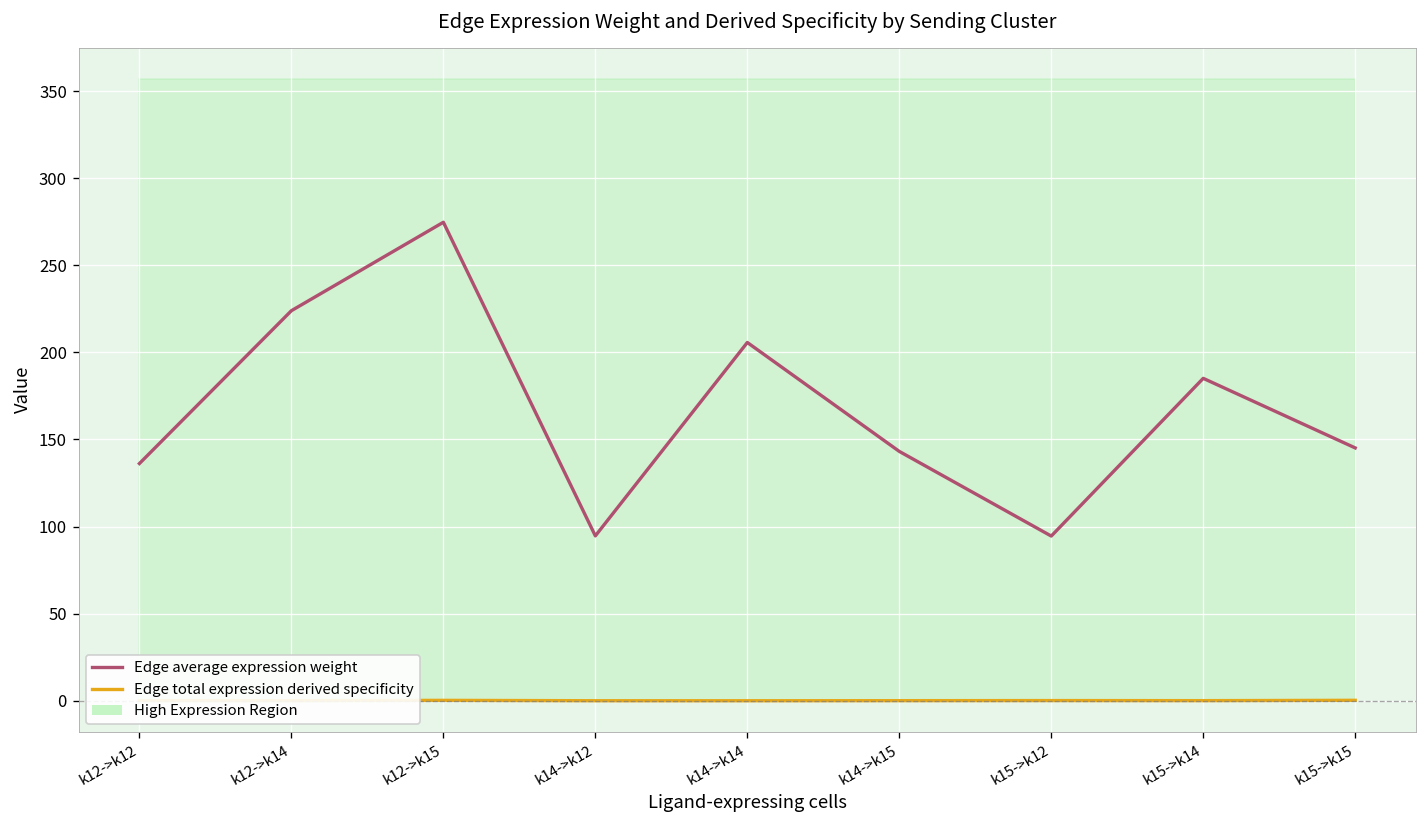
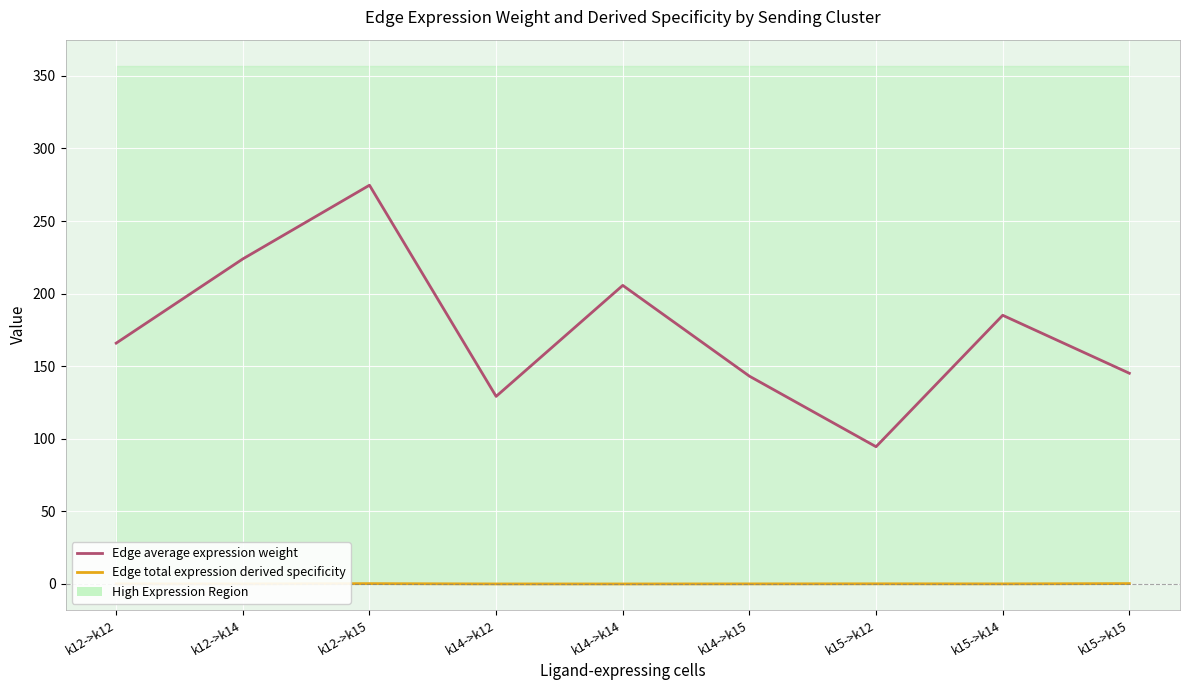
  {
    "Edge average expression weight": {
-     "k12->k12": 136,
+     "k12->k12": 166,
      "k12->k14": 224,
      "k12->k15": 275,
-     "k14->k12": 95,
+     "k14->k12": 129,
      "k14->k14": 206,
      "k14->k15": 143,
      "k15->k12": 95,
      "k15->k14": 185,
      "k15->k15": 145
    },
    "Edge total expression derived specificity": {
      "k12->k15": 0,
      "k14->k12": 0,
      "k14->k14": 0,
      "k14->k15": 0,
      "k15->k12": 0,
      "k15->k14": 0,
      "k15->k15": 0
    }
  }
